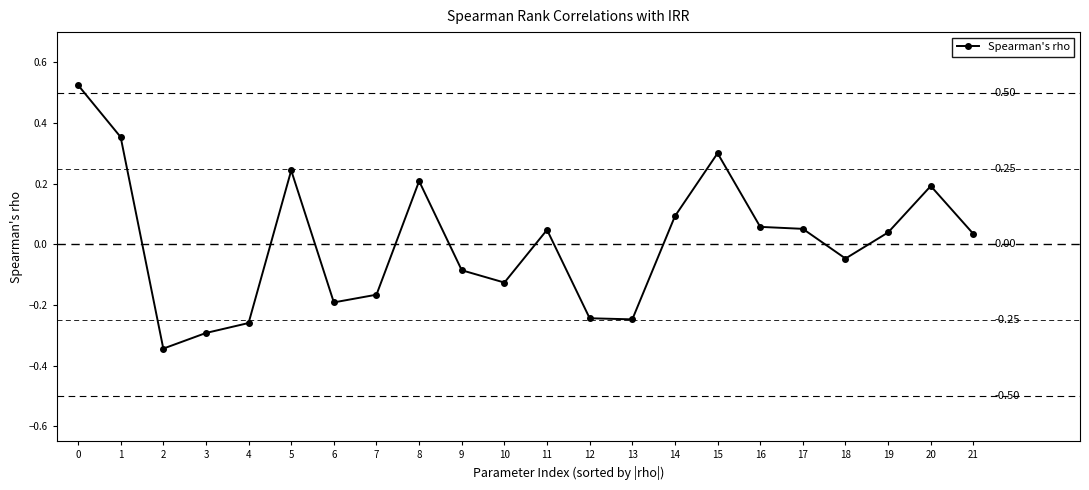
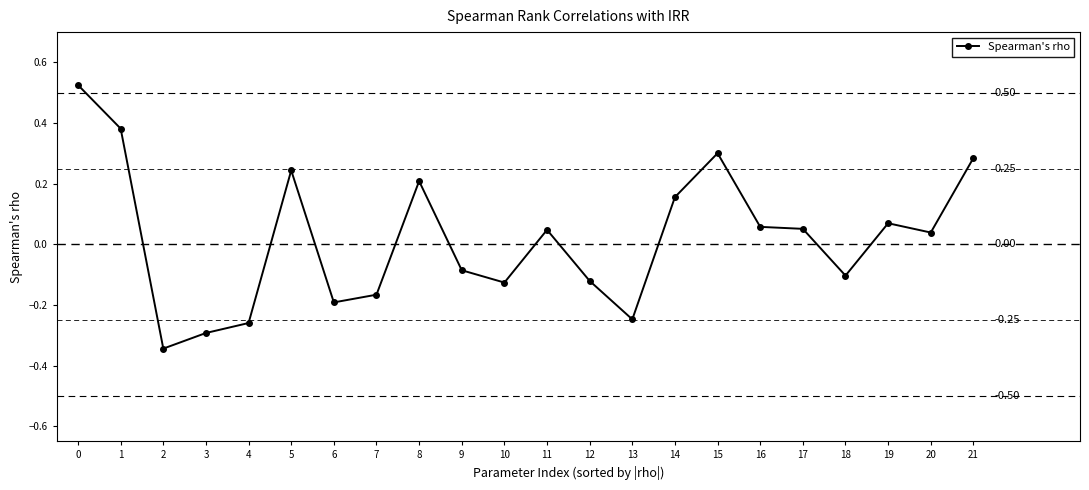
  {
    "0": 0.53,
-   "1": 0.35,
+   "1": 0.38,
    "2": -0.34,
    "3": -0.29,
    "4": -0.26,
    "5": 0.24,
    "6": -0.19,
    "7": -0.17,
    "8": 0.21,
    "9": -0.09,
    "10": -0.13,
    "11": 0.05,
-   "12": -0.24,
+   "12": -0.12,
    "13": -0.25,
-   "14": 0.09,
+   "14": 0.16,
    "15": 0.30,
    "16": 0.06,
    "17": 0.05,
-   "18": -0.05,
-   "19": 0.04,
-   "20": 0.19,
-   "21": 0.03
+   "18": -0.10,
+   "19": 0.07,
+   "20": 0.04,
+   "21": 0.28
  }
